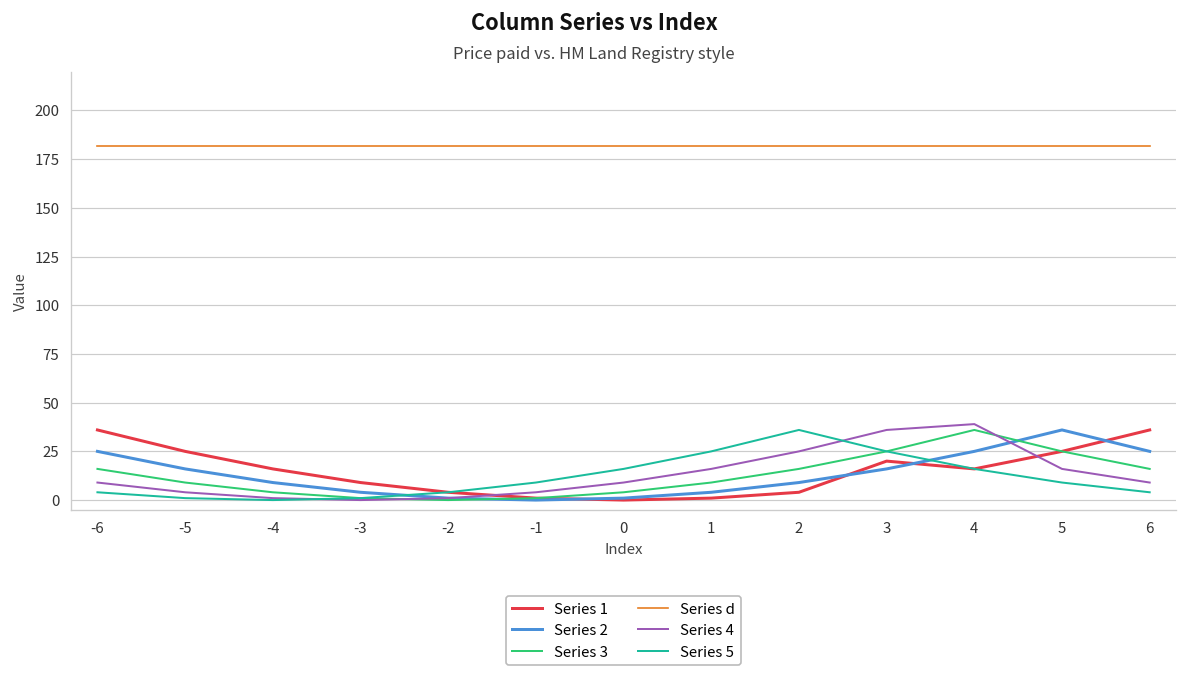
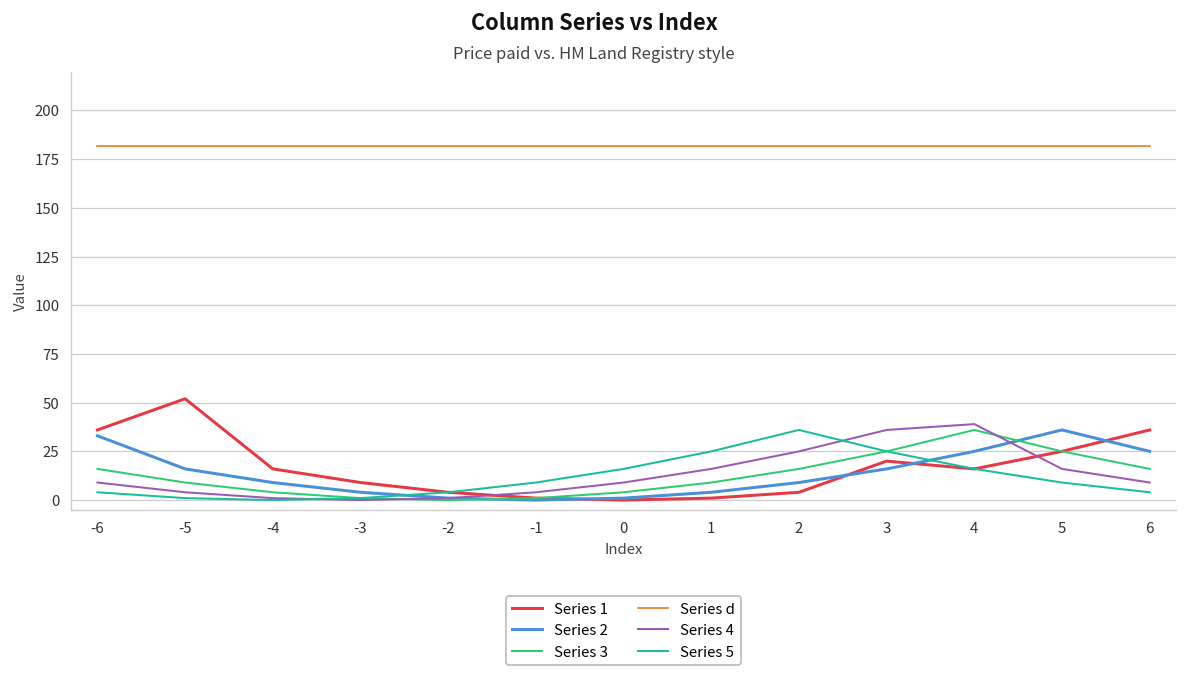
  {
    "Series 1": {
      "-6": 36,
-     "-5": 25,
+     "-5": 52,
      "-4": 16,
      "-3": 9,
      "1": 1,
      "2": 4,
      "3": 20,
      "6": 36
    },
    "Series 2": {
-     "-6": 25,
+     "-6": 33,
      "-5": 16,
      "-4": 9,
      "-3": 4,
      "1": 4,
      "2": 9,
      "3": 16,
      "4": 25,
      "5": 36,
      "6": 25
    },
    "Series d": {
      "-6": 182,
      "-5": 182,
      "-4": 182,
      "-3": 182,
      "-2": 182,
      "-1": 182,
      "0": 182,
      "1": 182,
      "2": 182,
      "3": 182,
      "4": 182,
      "5": 182,
      "6": 182
    },
    "Series 4": {
      "-6": 9,
      "-5": 4,
      "-1": 4,
      "0": 9,
      "1": 16,
      "2": 25,
      "3": 36,
      "4": 39,
      "5": 16,
      "6": 9
    }
  }
